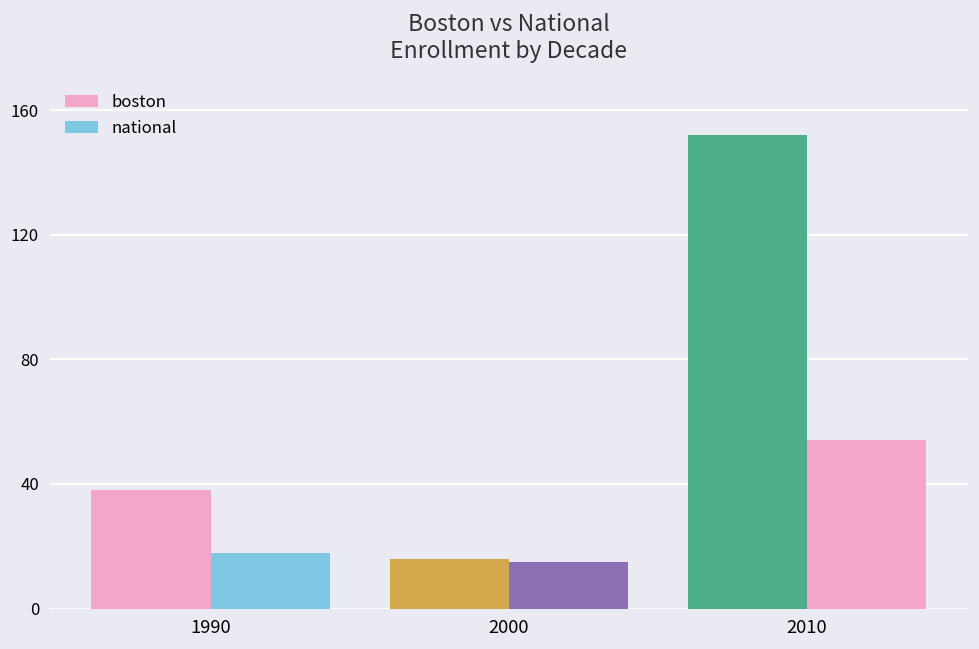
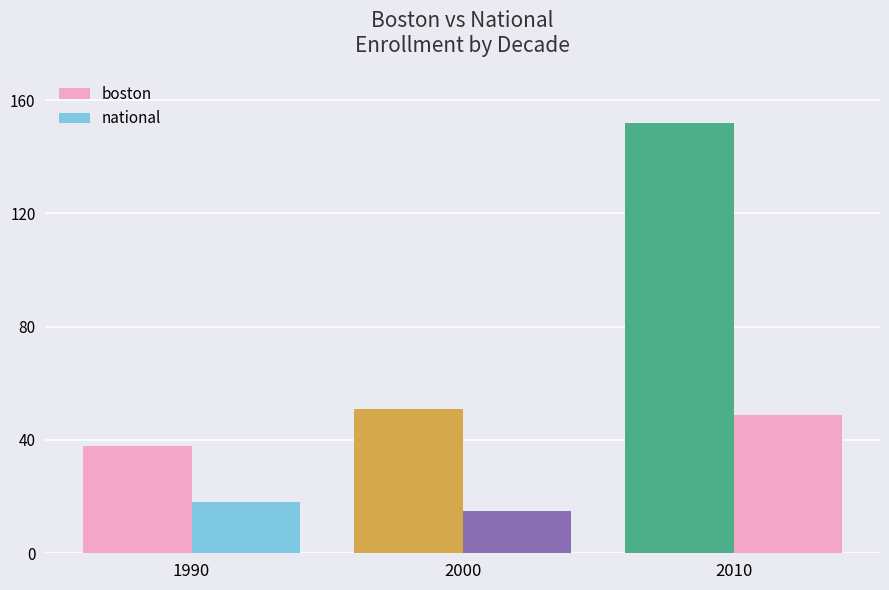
  {
    "boston": {
      "1990": 38,
-     "2000": 16,
+     "2000": 51,
      "2010": 152
    },
    "national": {
      "1990": 18,
      "2000": 15,
-     "2010": 54
+     "2010": 49
    }
  }
